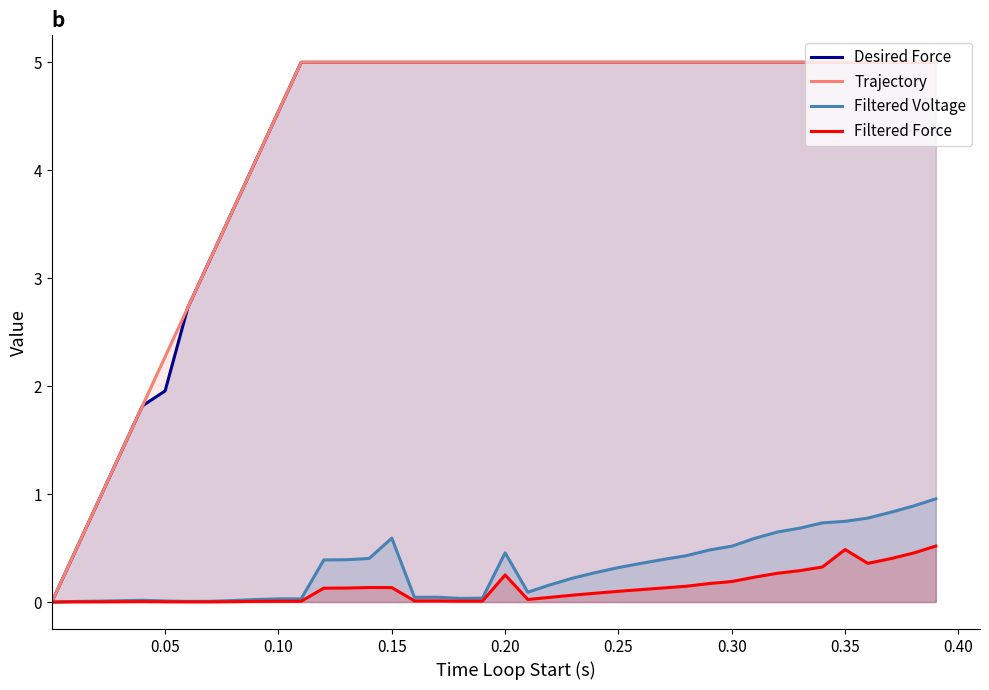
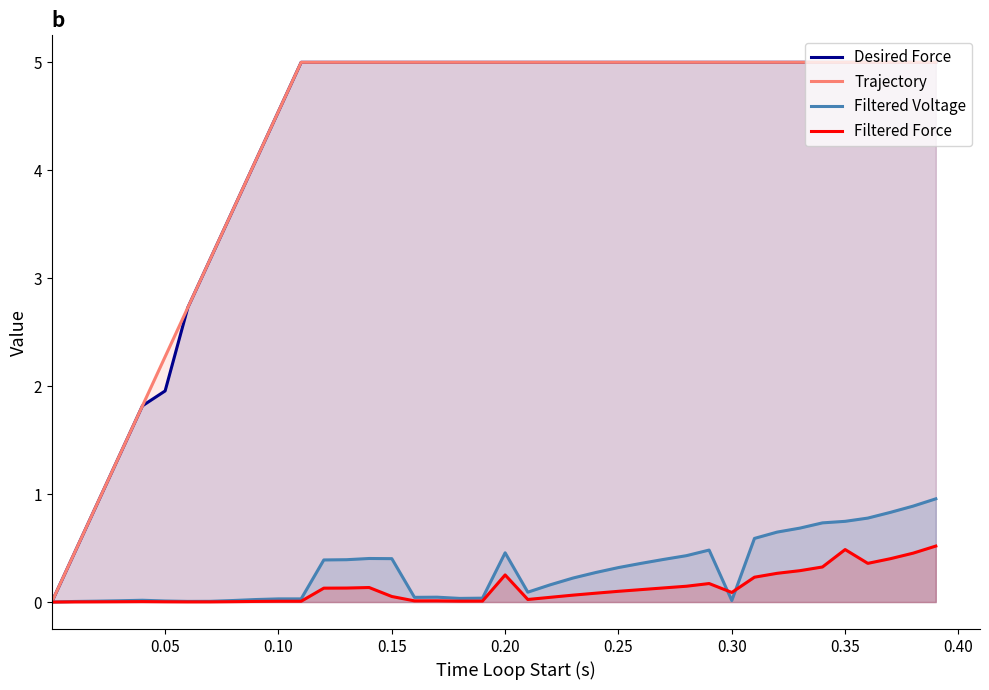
  {
    "Desired Force": {
      "0.05": 1.96
    },
    "Trajectory": {
      "0.05": 2.27
    },
    "Filtered Voltage": {
-     "0.15": 0.59,
+     "0.15": 0.40,
      "0.20": 0.46,
      "0.25": 0.32,
-     "0.30": 0.52,
+     "0.30": 0.01,
      "0.35": 0.75
    },
    "Filtered Force": {
-     "0.15": 0.13,
+     "0.15": 0.05,
      "0.20": 0.25,
      "0.25": 0.10,
-     "0.30": 0.19,
+     "0.30": 0.09,
      "0.35": 0.49
    }
  }
